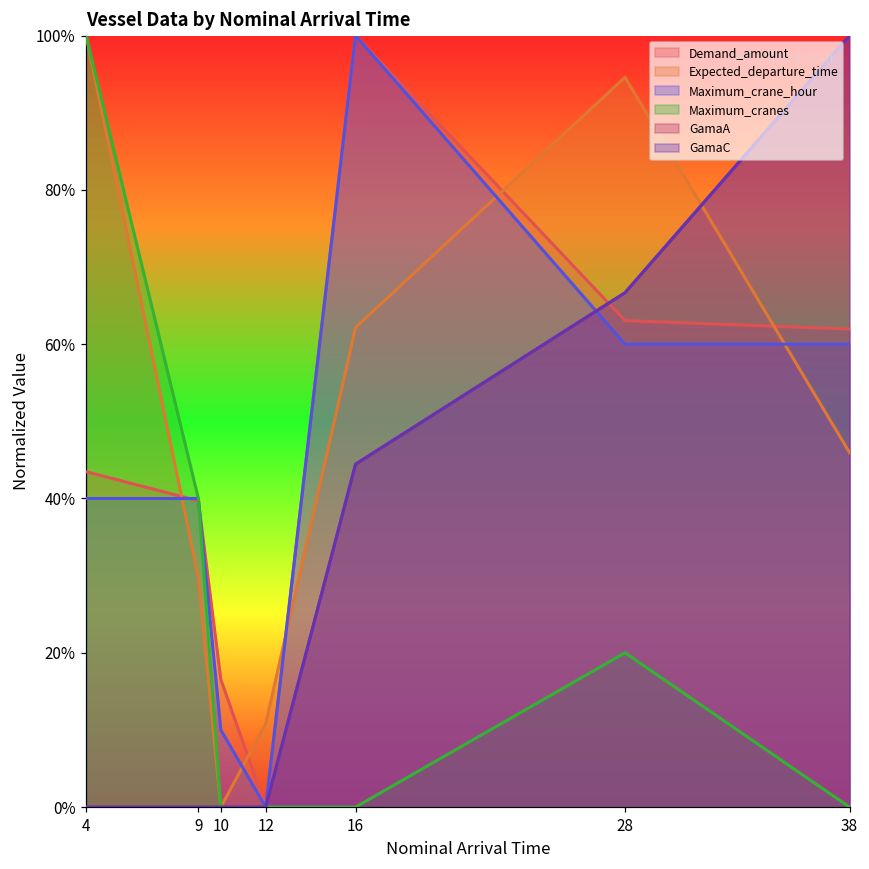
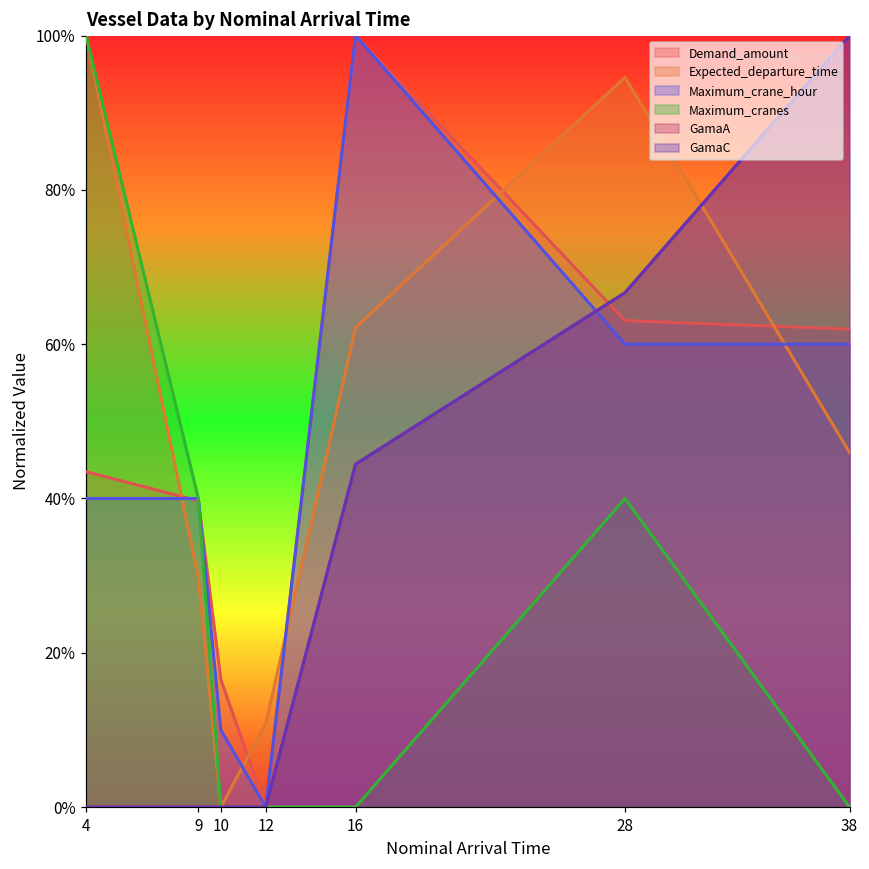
  {
    "Maximum_cranes": {
      "16": "0%",
-     "28": "20%",
+     "28": "40%",
      "38": "0%"
    }
  }
